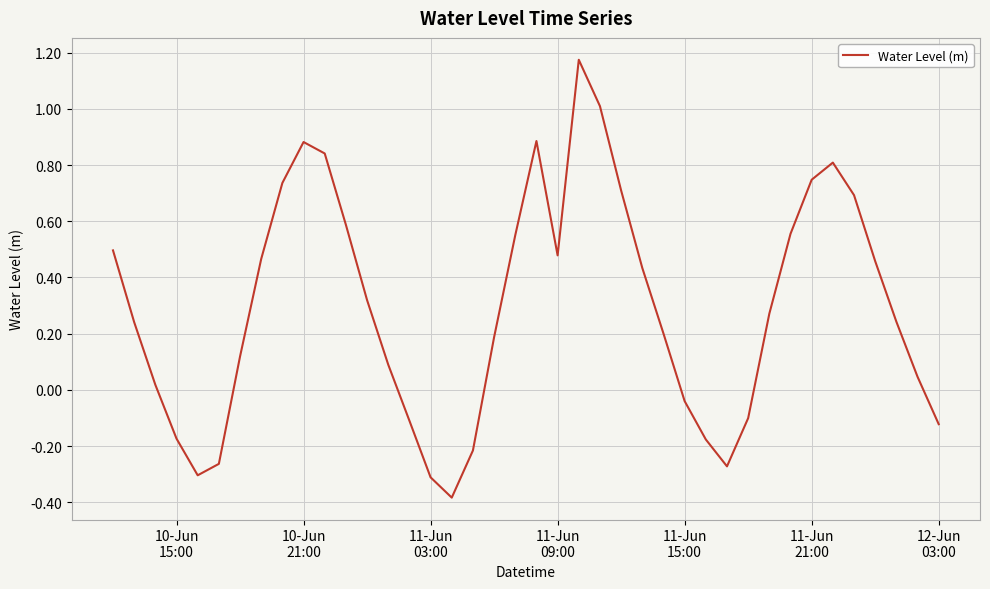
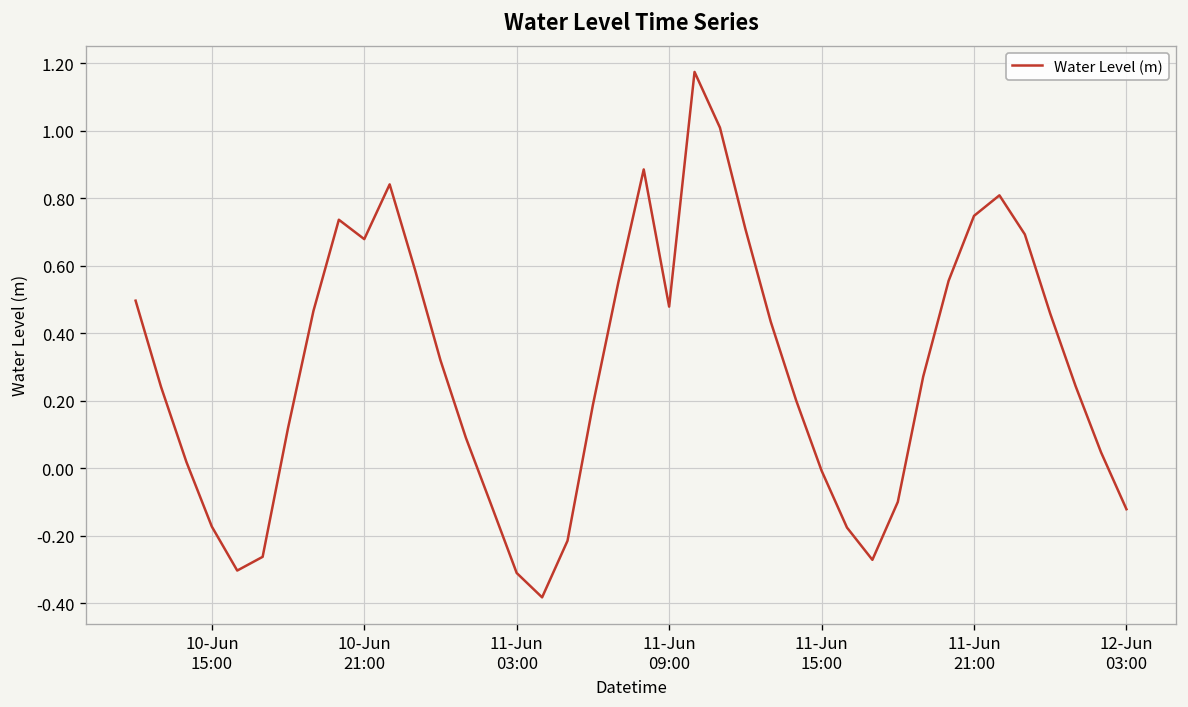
  {
    "10-Jun 15:00": -0.17,
-   "10-Jun 21:00": 0.88,
+   "10-Jun 21:00": 0.68,
    "11-Jun 03:00": -0.31,
    "11-Jun 09:00": 0.48,
-   "11-Jun 15:00": -0.04,
+   "11-Jun 15:00": -0.01,
    "11-Jun 21:00": 0.75,
    "12-Jun 03:00": -0.12
  }
